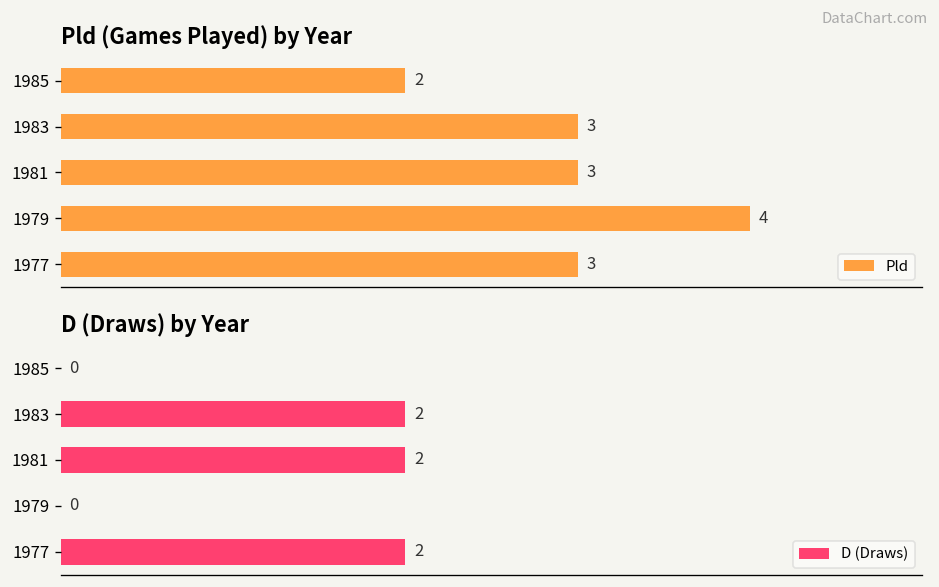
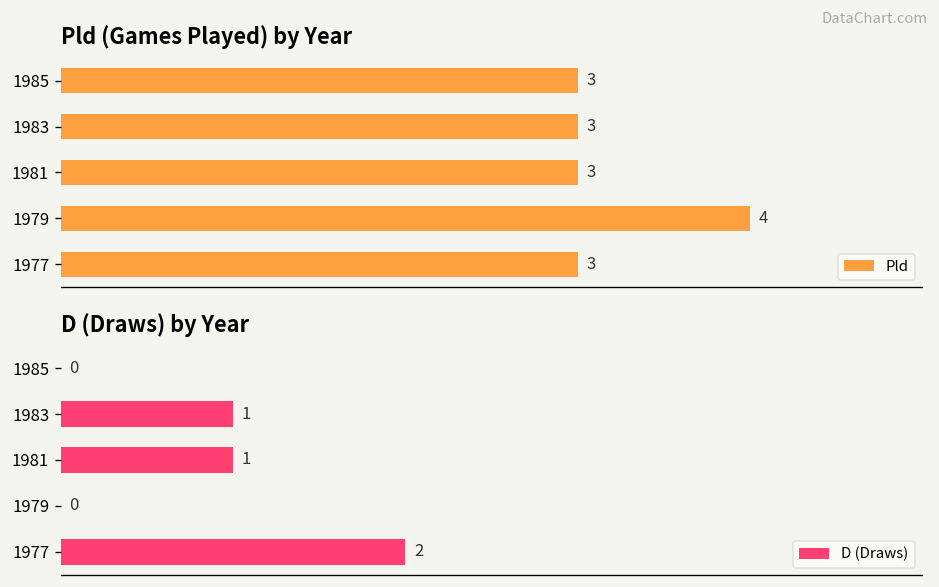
  {
    "Pld (Games Played) by Year": {
-     "1985": 2,
+     "1985": 3,
      "1983": 3,
      "1981": 3,
      "1979": 4,
      "1977": 3
    },
    "D (Draws) by Year": {
      "1985": 0,
-     "1983": 2,
-     "1981": 2,
+     "1983": 1,
+     "1981": 1,
      "1979": 0,
      "1977": 2
    }
  }
